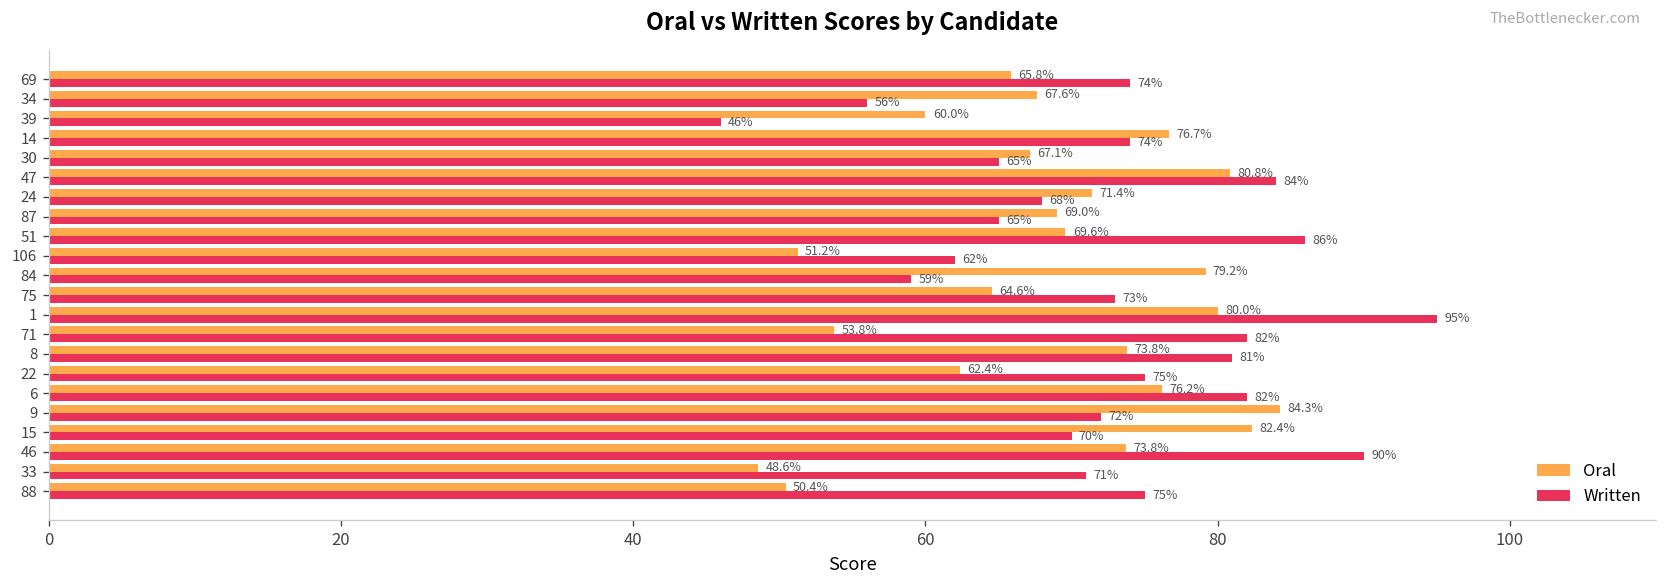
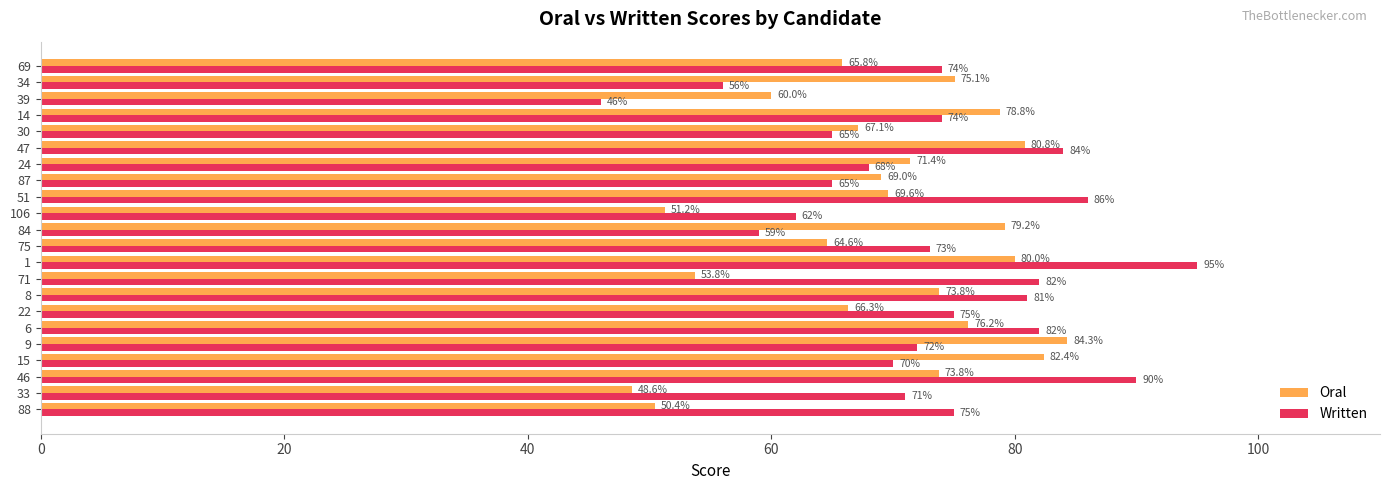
  {
    "Oral": {
      "69": "65.8%",
-     "34": "67.6%",
+     "34": "75.1%",
      "39": "60.0%",
-     "14": "76.7%",
+     "14": "78.8%",
      "30": "67.1%",
      "47": "80.8%",
      "24": "71.4%",
      "87": "69.0%",
      "51": "69.6%",
      "106": "51.2%",
      "84": "79.2%",
      "75": "64.6%",
      "1": "80.0%",
      "71": "53.8%",
      "8": "73.8%",
-     "22": "62.4%",
+     "22": "66.3%",
      "6": "76.2%",
      "9": "84.3%",
      "15": "82.4%",
      "46": "73.8%",
      "33": "48.6%",
      "88": "50.4%"
    },
    "Written": {
      "69": "74%",
      "34": "56%",
      "39": "46%",
      "14": "74%",
      "30": "65%",
      "47": "84%",
      "24": "68%",
      "87": "65%",
      "51": "86%",
      "106": "62%",
      "84": "59%",
      "75": "73%",
      "1": "95%",
      "71": "82%",
      "8": "81%",
      "22": "75%",
      "6": "82%",
      "9": "72%",
      "15": "70%",
      "46": "90%",
      "33": "71%",
      "88": "75%"
    }
  }
